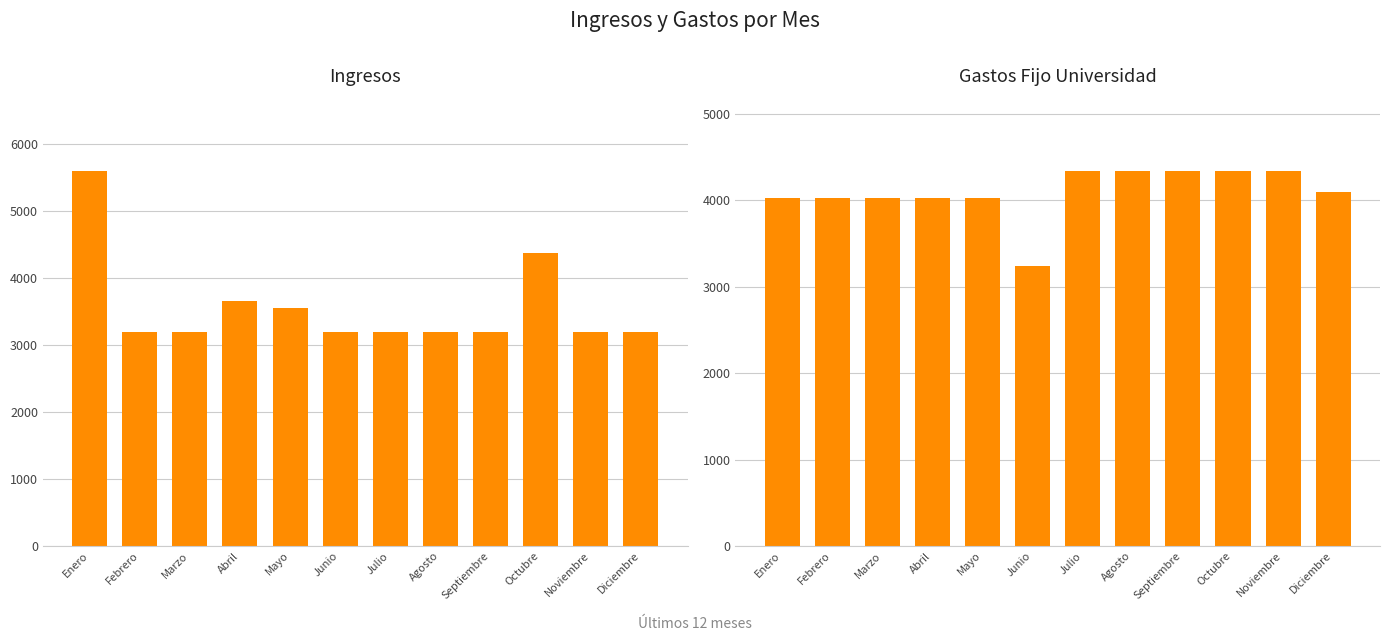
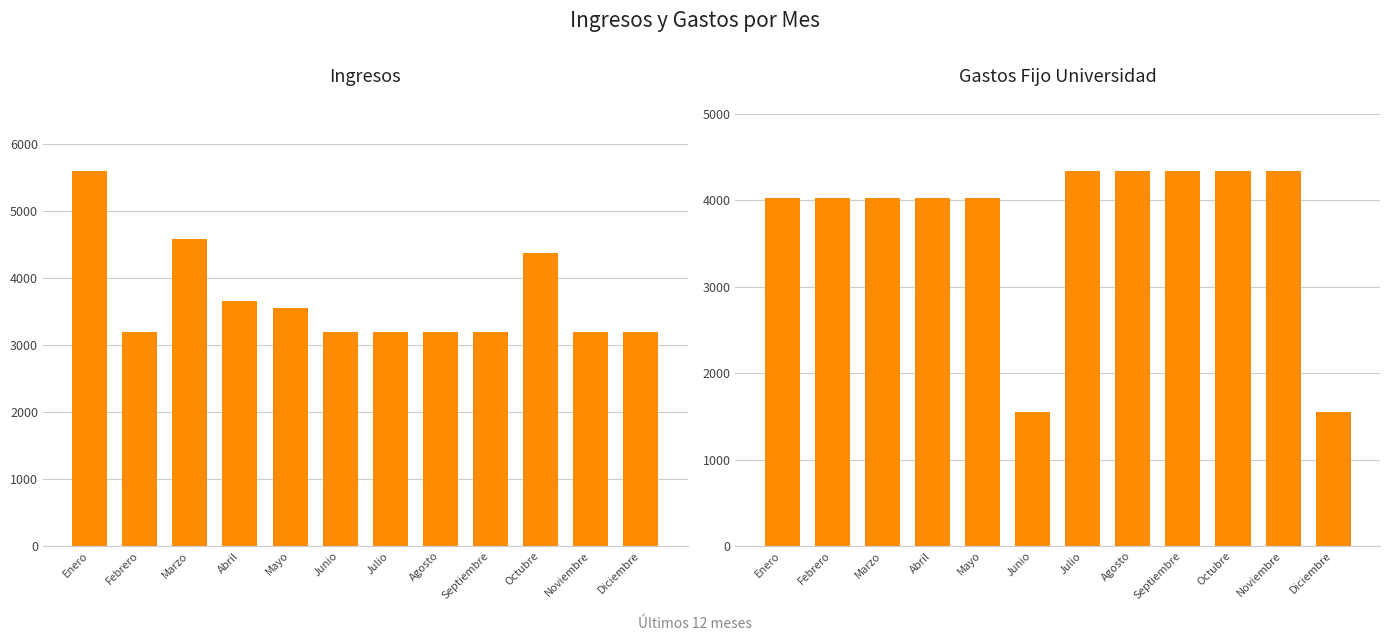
  {
    "Ingresos": {
      "Enero": 5600,
      "Febrero": 3200,
-     "Marzo": 3200,
+     "Marzo": 4600,
      "Abril": 3700,
      "Mayo": 3600,
      "Junio": 3200,
      "Julio": 3200,
      "Agosto": 3200,
      "Septiembre": 3200,
      "Octubre": 4400,
      "Noviembre": 3200,
      "Diciembre": 3200
    },
    "Gastos Fijo Universidad": {
      "Enero": 4000,
      "Febrero": 4000,
      "Marzo": 4000,
      "Abril": 4000,
      "Mayo": 4000,
-     "Junio": 3200,
+     "Junio": 1600,
      "Julio": 4300,
      "Agosto": 4300,
      "Septiembre": 4300,
      "Octubre": 4300,
      "Noviembre": 4300,
-     "Diciembre": 4100
+     "Diciembre": 1600
    }
  }
